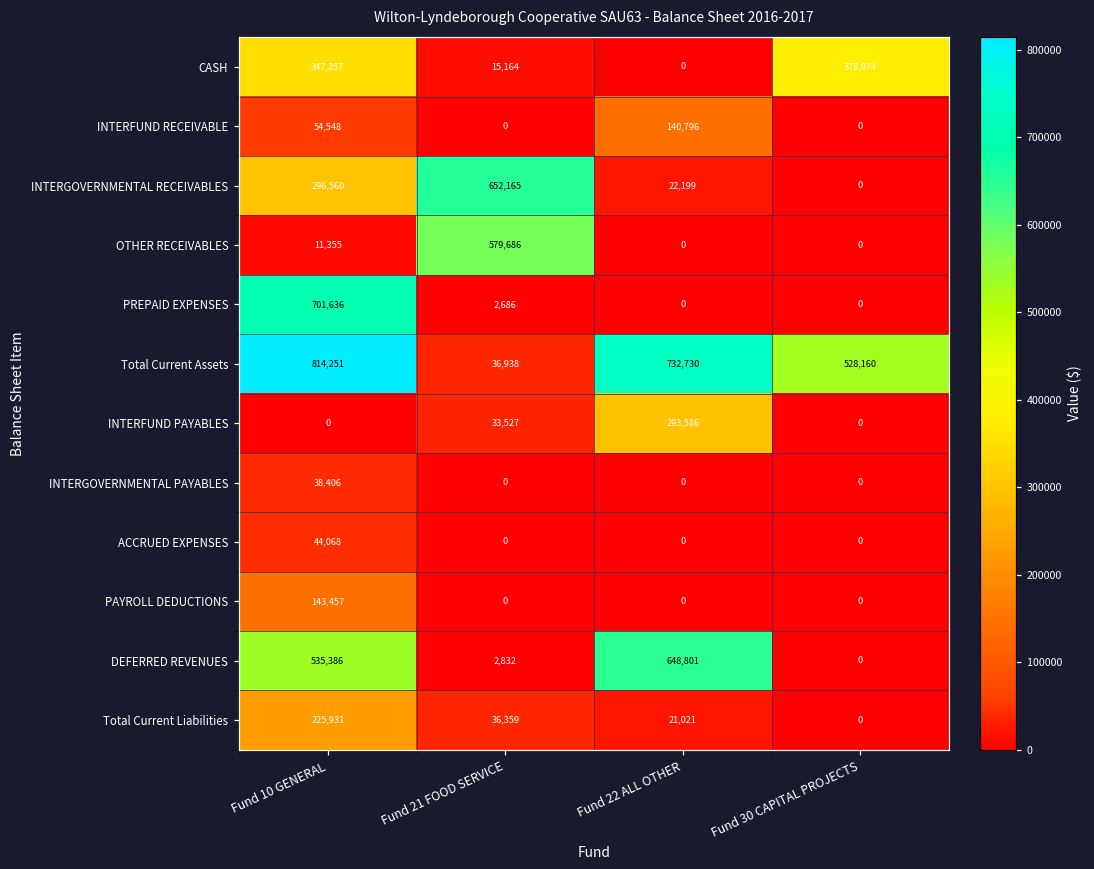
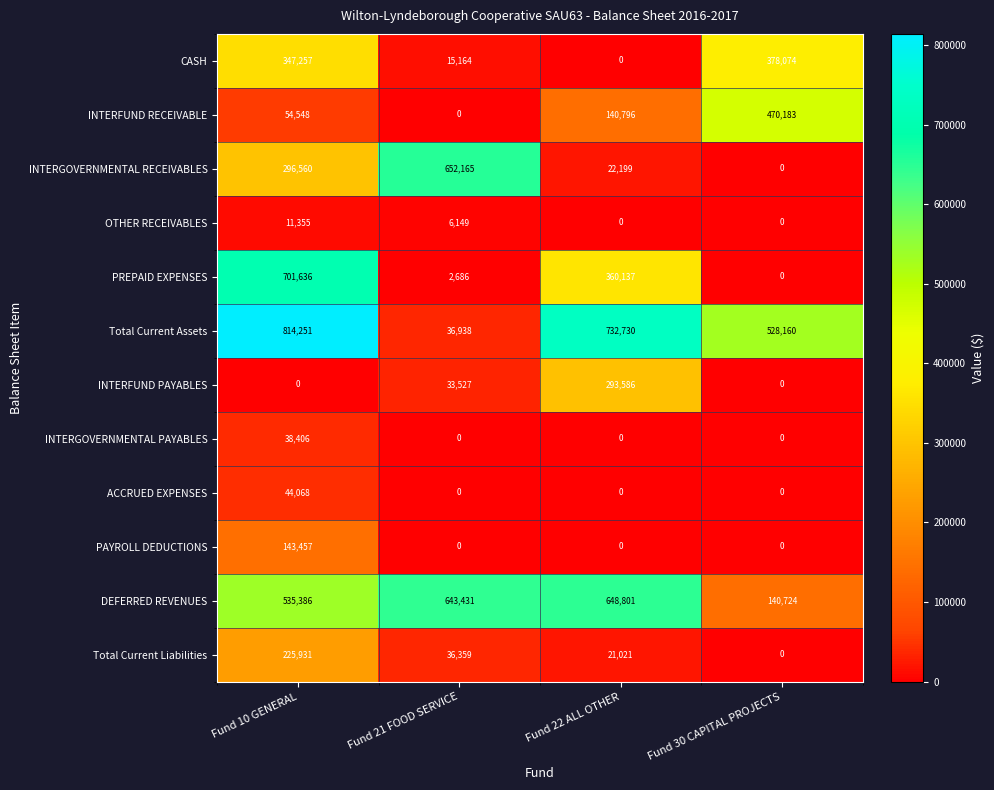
  {
    "CASH": {
      "Fund 10 GENERAL": "347,257",
      "Fund 21 FOOD SERVICE": "15,164",
      "Fund 22 ALL OTHER": "0",
      "Fund 30 CAPITAL PROJECTS": "378,074"
    },
    "INTERFUND RECEIVABLE": {
      "Fund 10 GENERAL": "54,548",
      "Fund 21 FOOD SERVICE": "0",
      "Fund 22 ALL OTHER": "140,796",
-     "Fund 30 CAPITAL PROJECTS": "0"
+     "Fund 30 CAPITAL PROJECTS": "470,183"
    },
    "INTERGOVERNMENTAL RECEIVABLES": {
      "Fund 10 GENERAL": "296,560",
      "Fund 21 FOOD SERVICE": "652,165",
      "Fund 22 ALL OTHER": "22,199",
      "Fund 30 CAPITAL PROJECTS": "0"
    },
    "OTHER RECEIVABLES": {
      "Fund 10 GENERAL": "11,355",
-     "Fund 21 FOOD SERVICE": "579,686",
+     "Fund 21 FOOD SERVICE": "6,149",
      "Fund 22 ALL OTHER": "0",
      "Fund 30 CAPITAL PROJECTS": "0"
    },
    "PREPAID EXPENSES": {
      "Fund 10 GENERAL": "701,636",
      "Fund 21 FOOD SERVICE": "2,686",
-     "Fund 22 ALL OTHER": "0",
+     "Fund 22 ALL OTHER": "360,137",
      "Fund 30 CAPITAL PROJECTS": "0"
    },
    "Total Current Assets": {
      "Fund 10 GENERAL": "814,251",
      "Fund 21 FOOD SERVICE": "36,938",
      "Fund 22 ALL OTHER": "732,730",
      "Fund 30 CAPITAL PROJECTS": "528,160"
    },
    "INTERFUND PAYABLES": {
      "Fund 10 GENERAL": "0",
      "Fund 21 FOOD SERVICE": "33,527",
      "Fund 22 ALL OTHER": "293,586",
      "Fund 30 CAPITAL PROJECTS": "0"
    },
    "INTERGOVERNMENTAL PAYABLES": {
      "Fund 10 GENERAL": "38,406",
      "Fund 21 FOOD SERVICE": "0",
      "Fund 22 ALL OTHER": "0",
      "Fund 30 CAPITAL PROJECTS": "0"
    },
    "ACCRUED EXPENSES": {
      "Fund 10 GENERAL": "44,068",
      "Fund 21 FOOD SERVICE": "0",
      "Fund 22 ALL OTHER": "0",
      "Fund 30 CAPITAL PROJECTS": "0"
    },
    "PAYROLL DEDUCTIONS": {
      "Fund 10 GENERAL": "143,457",
      "Fund 21 FOOD SERVICE": "0",
      "Fund 22 ALL OTHER": "0",
      "Fund 30 CAPITAL PROJECTS": "0"
    },
    "DEFERRED REVENUES": {
      "Fund 10 GENERAL": "535,386",
-     "Fund 21 FOOD SERVICE": "2,832",
+     "Fund 21 FOOD SERVICE": "643,431",
      "Fund 22 ALL OTHER": "648,801",
-     "Fund 30 CAPITAL PROJECTS": "0"
+     "Fund 30 CAPITAL PROJECTS": "140,724"
    },
    "Total Current Liabilities": {
      "Fund 10 GENERAL": "225,931",
      "Fund 21 FOOD SERVICE": "36,359",
      "Fund 22 ALL OTHER": "21,021",
      "Fund 30 CAPITAL PROJECTS": "0"
    }
  }
